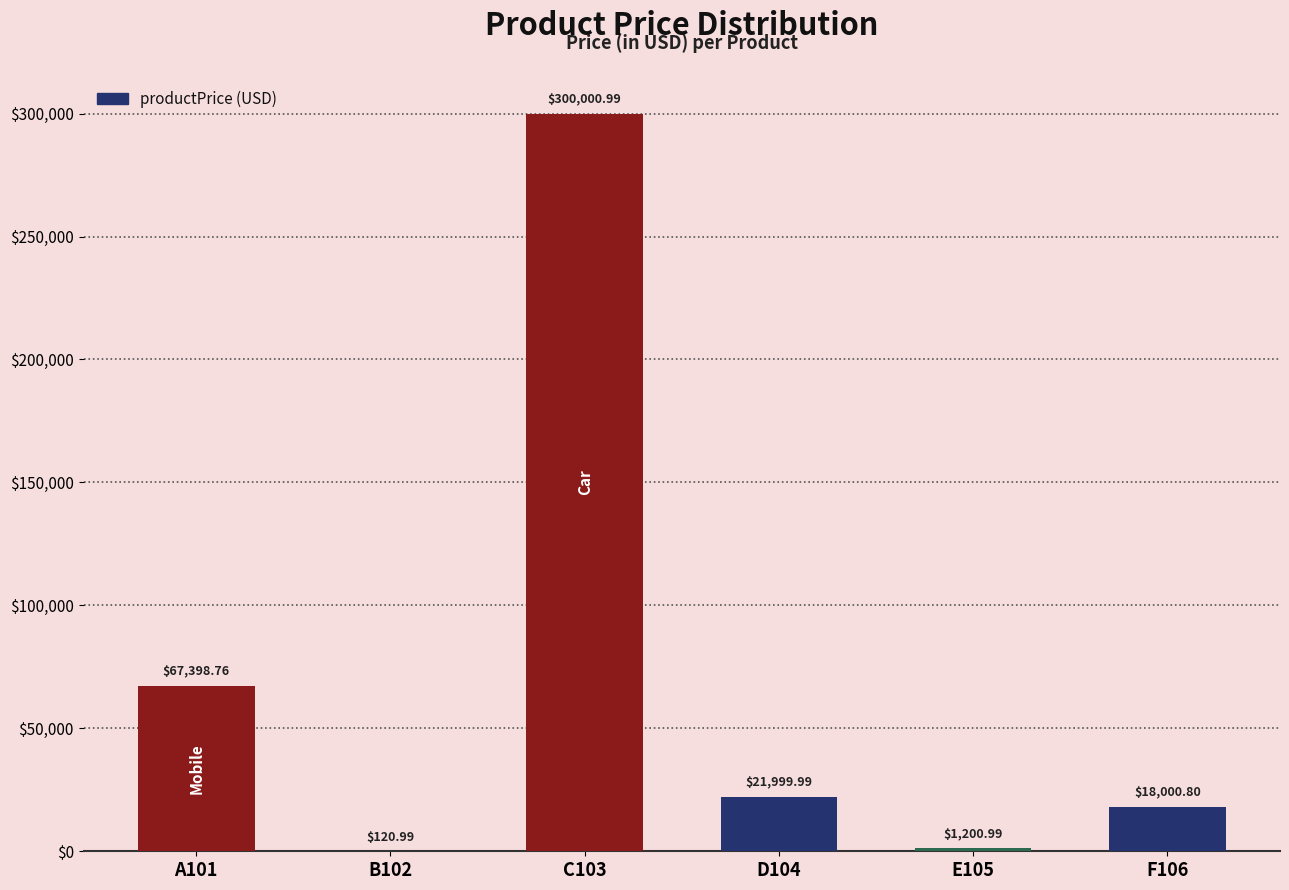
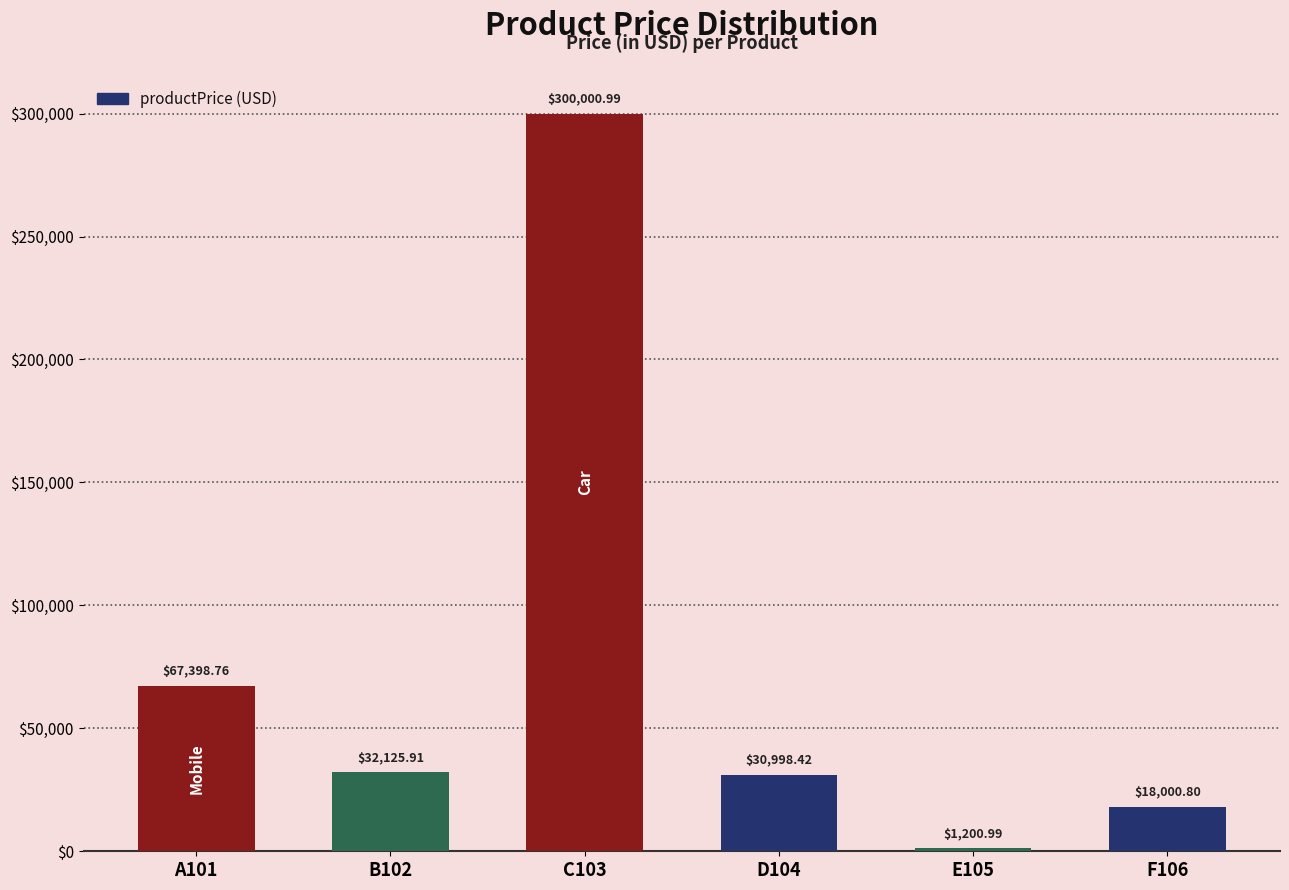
  {
    "A101": "$67,398.76",
-   "B102": "$120.99",
+   "B102": "$32,125.91",
    "C103": "$300,000.99",
-   "D104": "$21,999.99",
+   "D104": "$30,998.42",
    "E105": "$1,200.99",
    "F106": "$18,000.80"
  }
